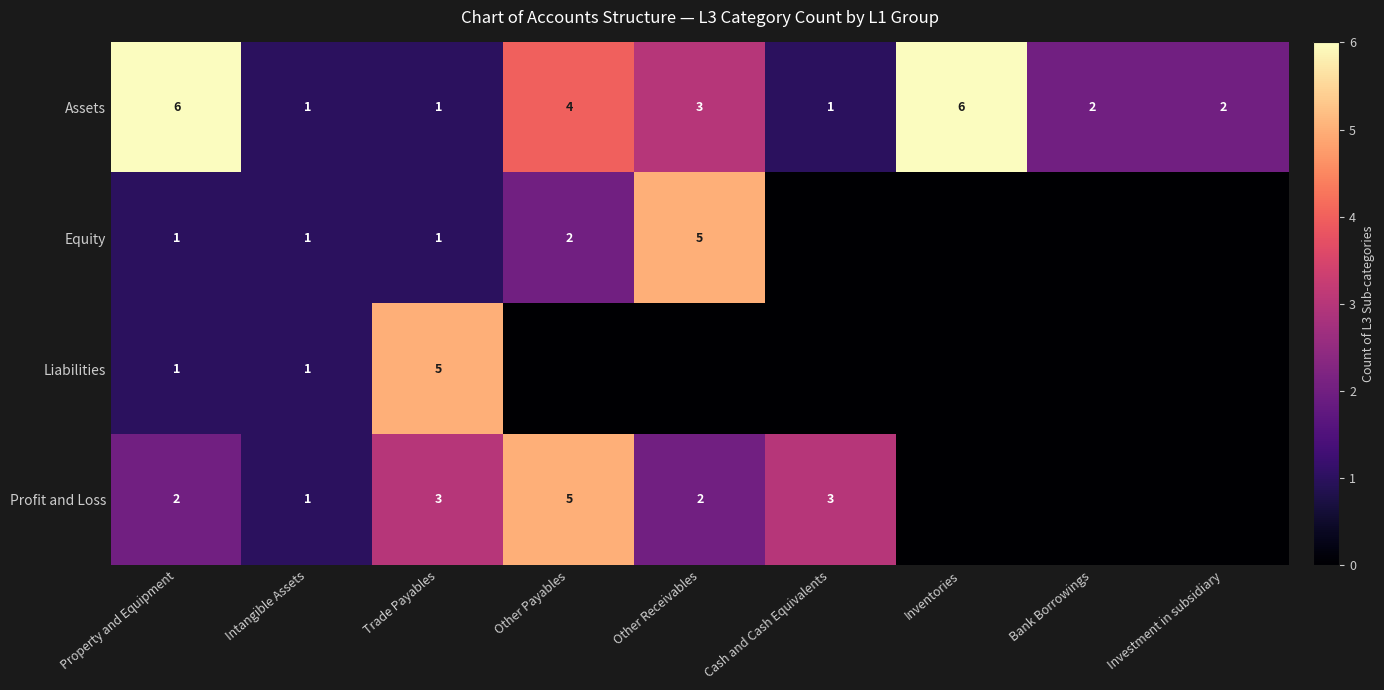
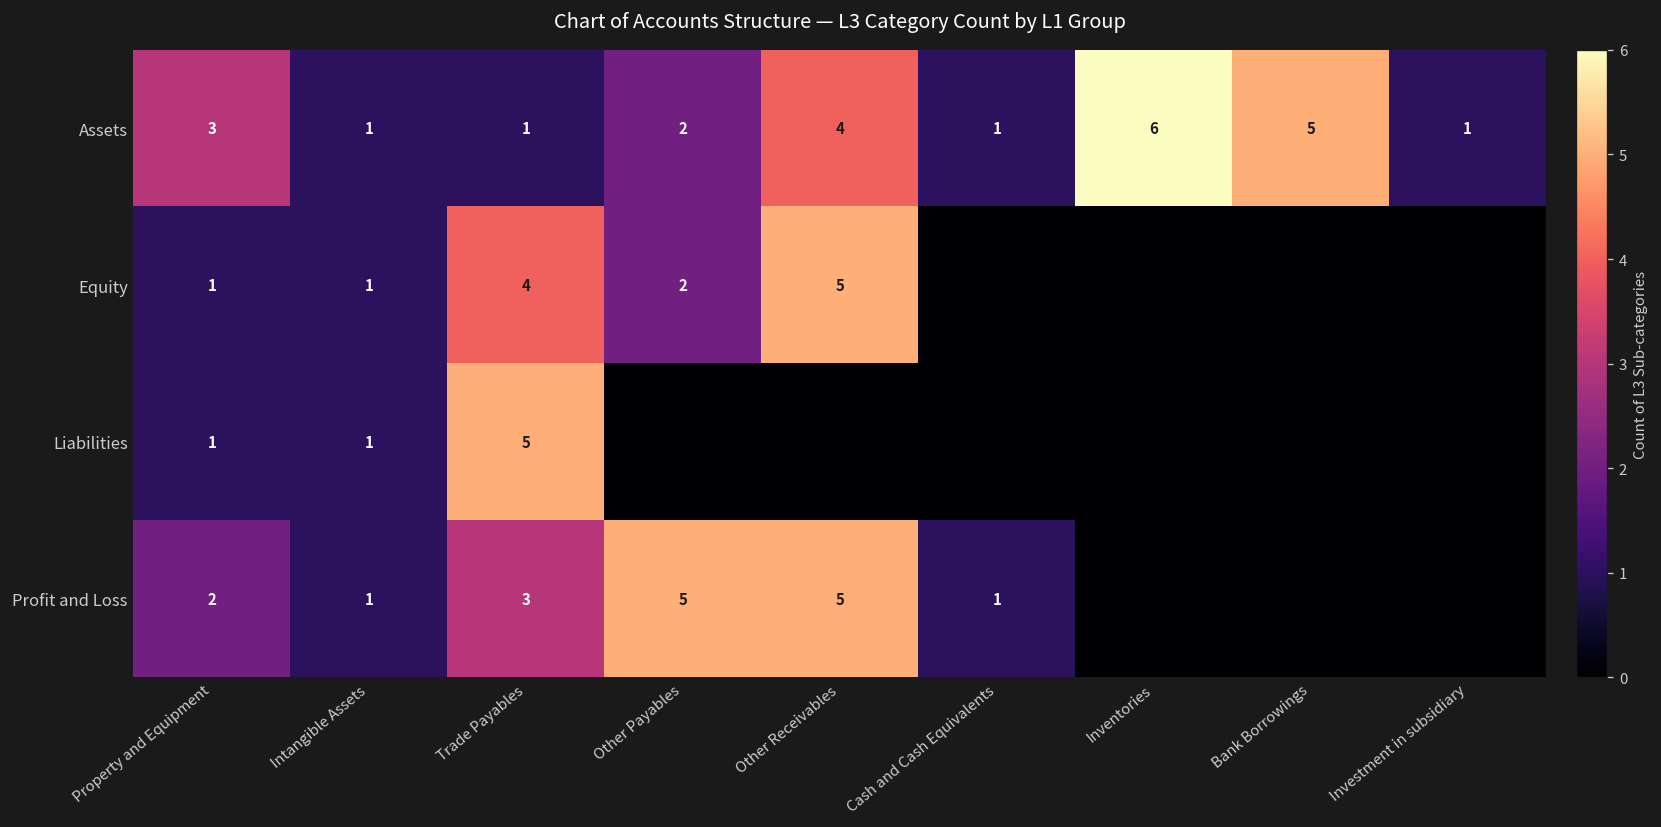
  {
    "Assets": {
-     "Property and Equipment": 6,
+     "Property and Equipment": 3,
      "Intangible Assets": 1,
      "Trade Payables": 1,
-     "Other Payables": 4,
-     "Other Receivables": 3,
+     "Other Payables": 2,
+     "Other Receivables": 4,
      "Cash and Cash Equivalents": 1,
      "Inventories": 6,
-     "Bank Borrowings": 2,
-     "Investment in subsidiary": 2
+     "Bank Borrowings": 5,
+     "Investment in subsidiary": 1
    },
    "Equity": {
      "Property and Equipment": 1,
      "Intangible Assets": 1,
-     "Trade Payables": 1,
+     "Trade Payables": 4,
      "Other Payables": 2,
      "Other Receivables": 5
    },
    "Liabilities": {
      "Property and Equipment": 1,
      "Intangible Assets": 1,
      "Trade Payables": 5
    },
    "Profit and Loss": {
      "Property and Equipment": 2,
      "Intangible Assets": 1,
      "Trade Payables": 3,
      "Other Payables": 5,
-     "Other Receivables": 2,
-     "Cash and Cash Equivalents": 3
+     "Other Receivables": 5,
+     "Cash and Cash Equivalents": 1
    }
  }
